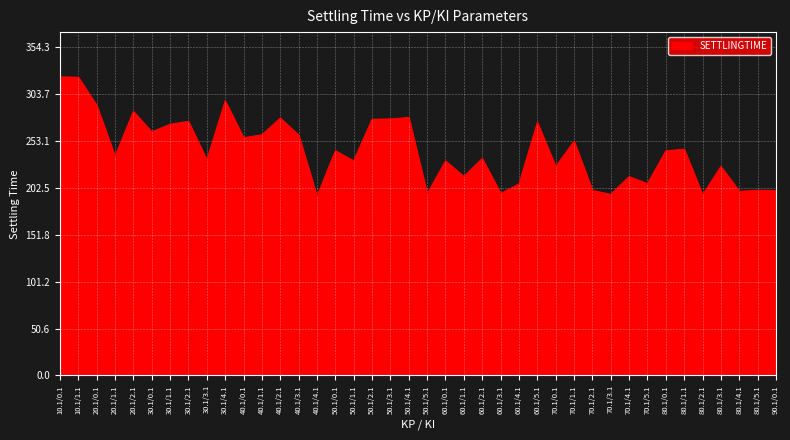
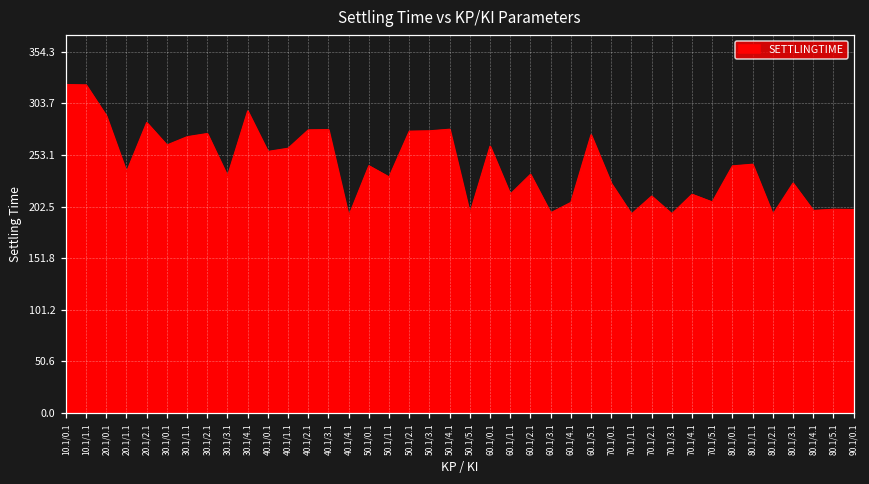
  {
    "10.1/0.1": 320,
    "10.1/1.1": 320,
    "20.1/0.1": 290,
    "20.1/1.1": 240,
    "20.1/2.1": 280,
    "30.1/0.1": 260,
    "30.1/1.1": 270,
    "30.1/2.1": 270,
    "30.1/3.1": 230,
    "30.1/4.1": 300,
    "40.1/0.1": 260,
    "40.1/1.1": 260,
    "40.1/2.1": 280,
-   "40.1/3.1": 260,
+   "40.1/3.1": 280,
    "40.1/4.1": 190,
    "50.1/0.1": 240,
    "50.1/1.1": 230,
    "50.1/2.1": 280,
    "50.1/3.1": 280,
    "50.1/4.1": 280,
    "50.1/5.1": 200,
-   "60.1/0.1": 230,
+   "60.1/0.1": 260,
    "60.1/1.1": 210,
    "60.1/2.1": 230,
    "60.1/3.1": 200,
    "60.1/4.1": 210,
    "60.1/5.1": 270,
    "70.1/0.1": 230,
-   "70.1/1.1": 250,
-   "70.1/2.1": 200,
+   "70.1/1.1": 200,
+   "70.1/2.1": 210,
    "70.1/3.1": 200,
    "70.1/4.1": 210,
    "70.1/5.1": 210,
    "80.1/0.1": 240,
    "80.1/1.1": 240,
    "80.1/2.1": 190,
    "80.1/3.1": 230,
    "80.1/4.1": 200,
    "80.1/5.1": 200,
    "90.1/0.1": 200
  }
